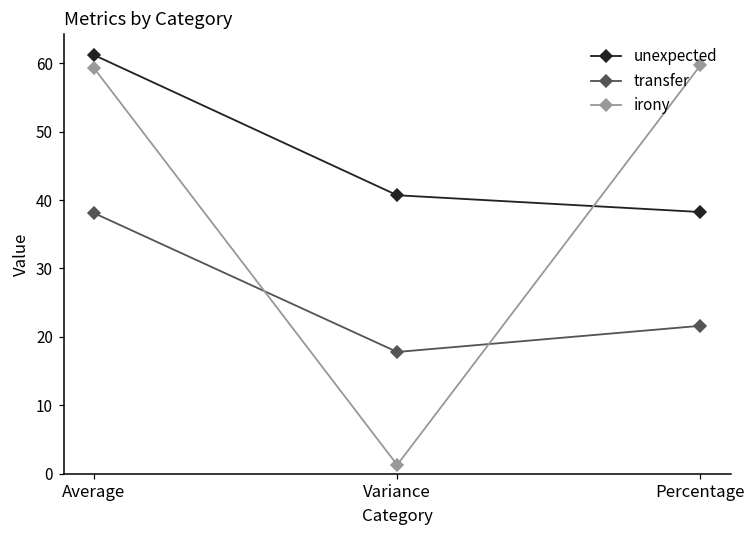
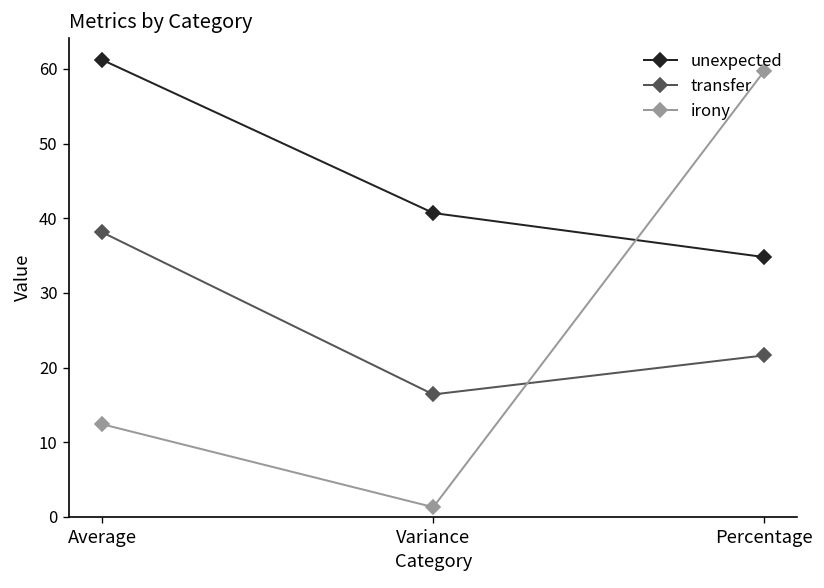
  {
    "unexpected": {
      "Average": 61,
      "Variance": 41,
-     "Percentage": 38
+     "Percentage": 35
    },
    "transfer": {
      "Average": 38,
-     "Variance": 18,
+     "Variance": 16,
      "Percentage": 22
    },
    "irony": {
-     "Average": 59,
+     "Average": 12,
      "Variance": 1,
      "Percentage": 60
    }
  }
